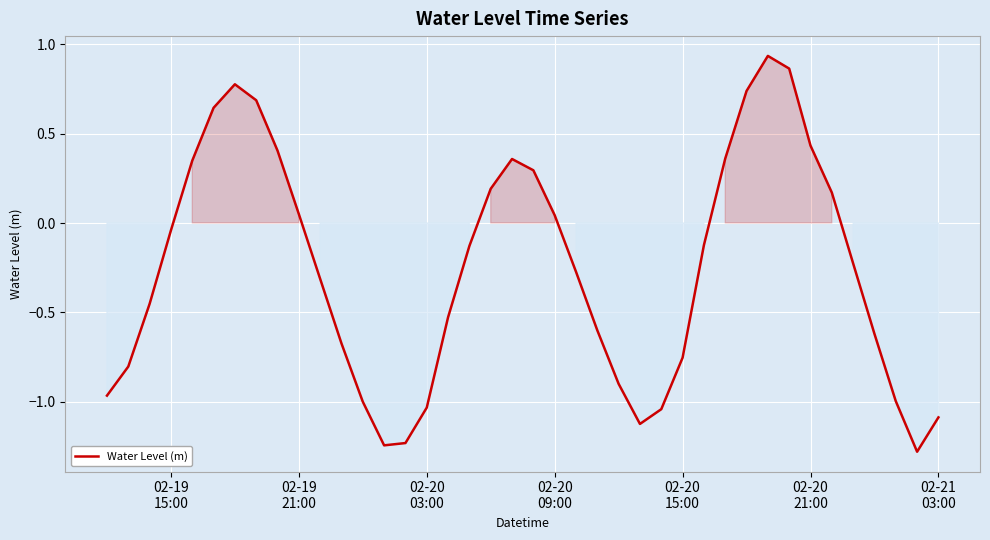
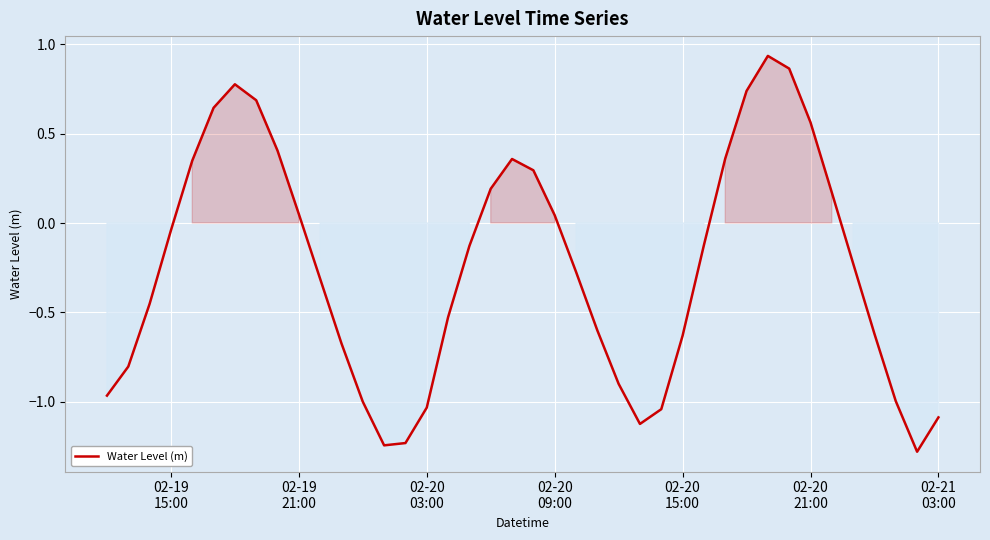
  {
    "02-19 15:00": -0.04,
    "02-19 21:00": 0.05,
    "02-20 03:00": -1.03,
    "02-20 09:00": 0.04,
-   "02-20 15:00": -0.75,
-   "02-20 21:00": 0.43,
+   "02-20 15:00": -0.63,
+   "02-20 21:00": 0.56,
    "02-21 03:00": -1.09
  }
